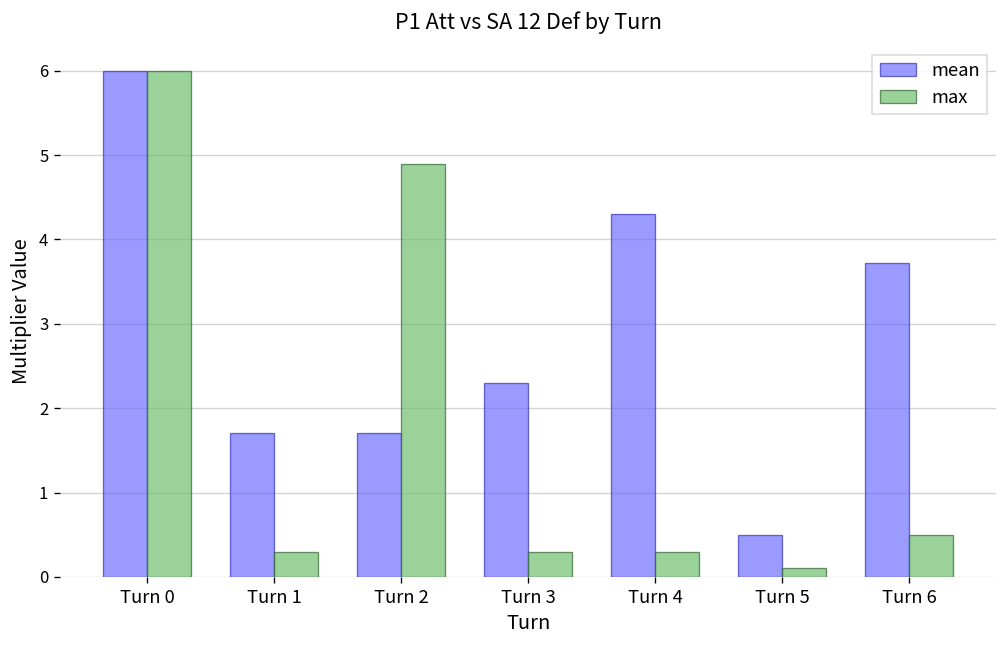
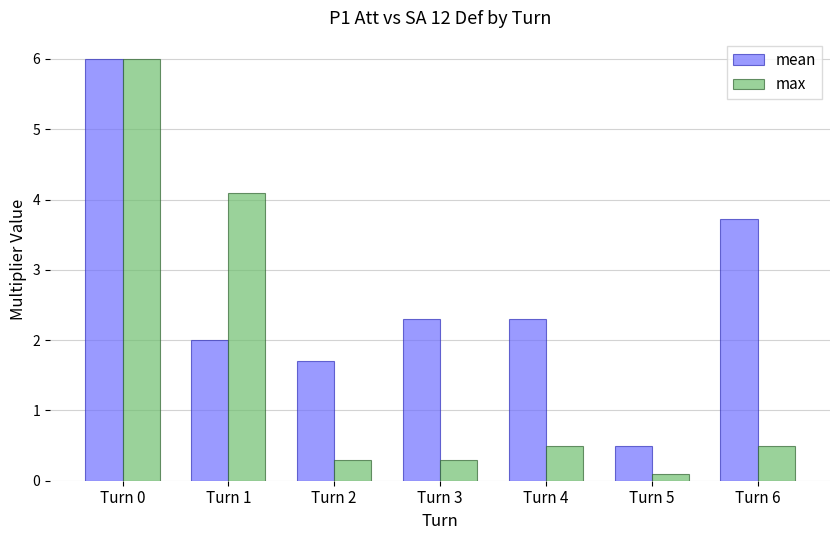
  {
    "mean": {
      "Turn 0": 6.0,
-     "Turn 1": 1.7,
+     "Turn 1": 2.0,
      "Turn 2": 1.7,
      "Turn 3": 2.3,
-     "Turn 4": 4.3,
+     "Turn 4": 2.3,
      "Turn 5": 0.5,
      "Turn 6": 3.7
    },
    "max": {
      "Turn 0": 6.0,
-     "Turn 1": 0.3,
-     "Turn 2": 4.9,
+     "Turn 1": 4.1,
+     "Turn 2": 0.3,
      "Turn 3": 0.3,
-     "Turn 4": 0.3,
+     "Turn 4": 0.5,
      "Turn 5": 0.1,
      "Turn 6": 0.5
    }
  }
